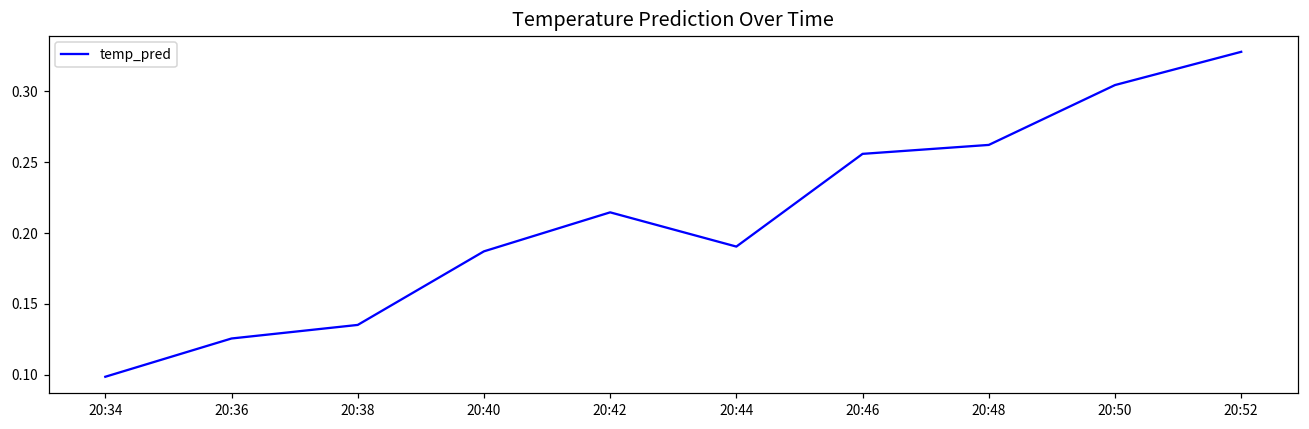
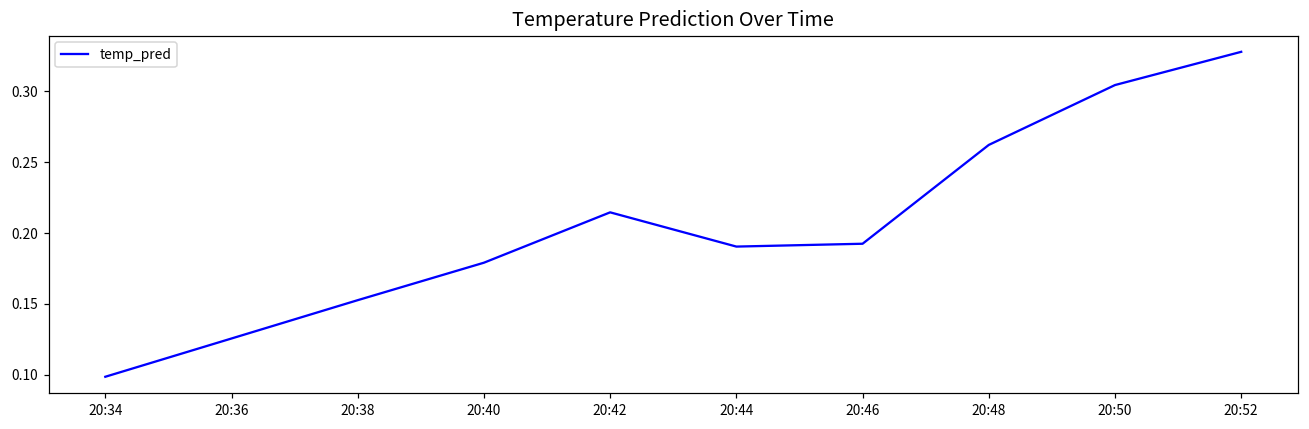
  {
    "20:34": 0.099,
    "20:36": 0.126,
-   "20:38": 0.135,
-   "20:40": 0.187,
+   "20:38": 0.153,
+   "20:40": 0.179,
    "20:42": 0.215,
    "20:44": 0.190,
-   "20:46": 0.256,
+   "20:46": 0.192,
    "20:48": 0.262,
    "20:50": 0.304,
    "20:52": 0.328
  }
